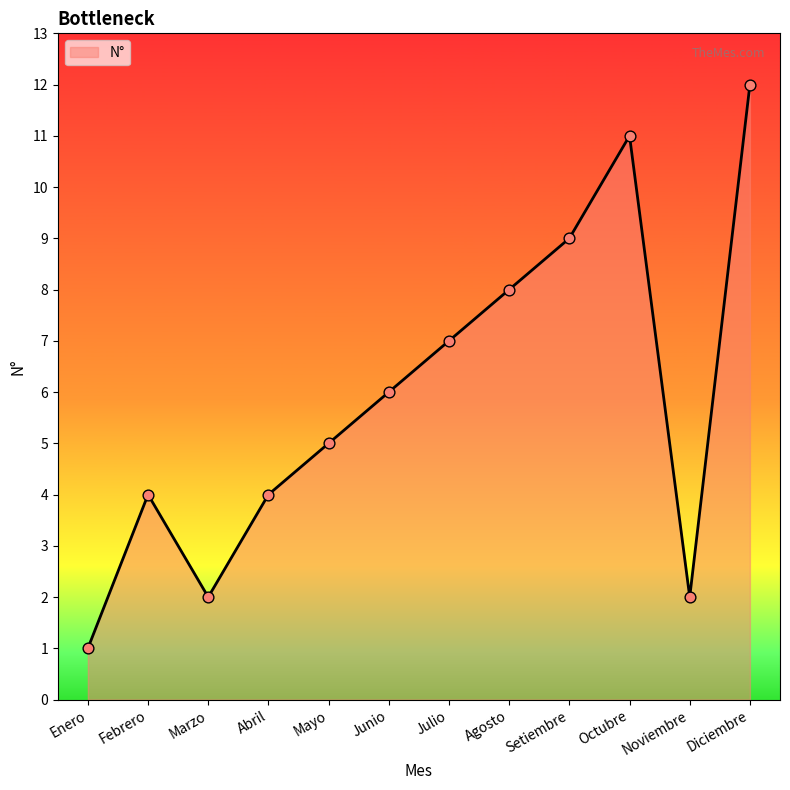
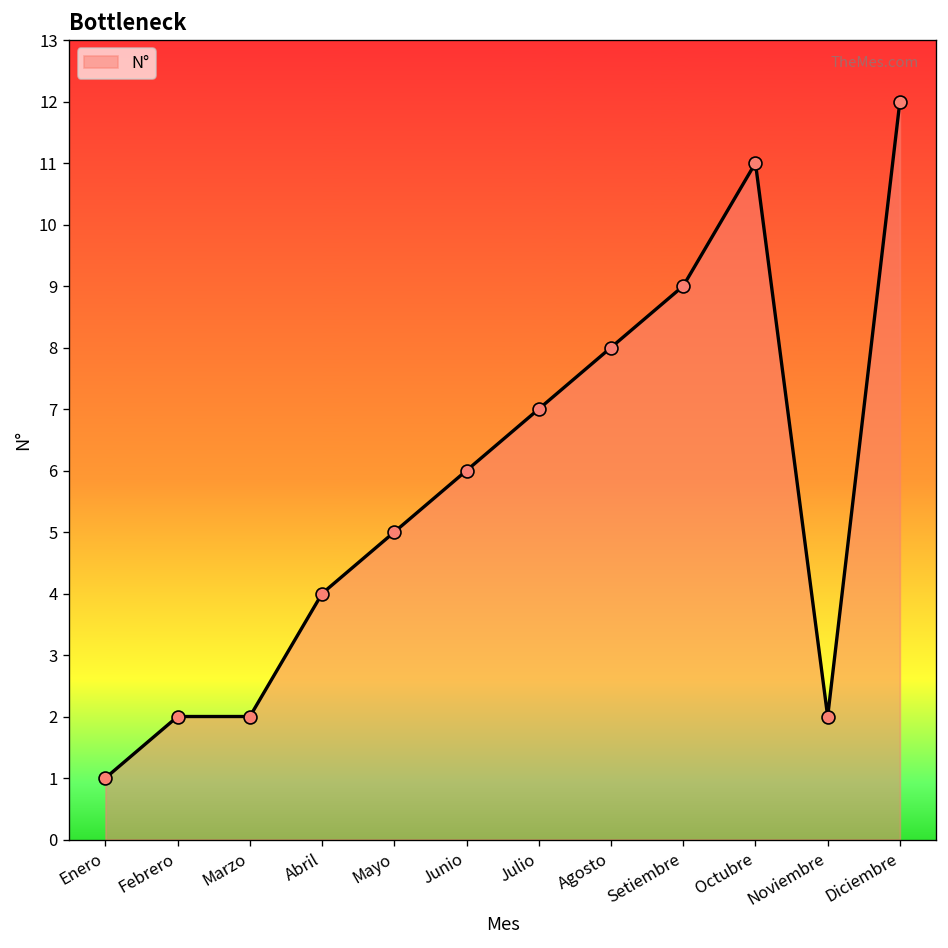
  {
    "Enero": 1,
-   "Febrero": 4,
+   "Febrero": 2,
    "Marzo": 2,
    "Abril": 4,
    "Mayo": 5,
    "Junio": 6,
    "Julio": 7,
    "Agosto": 8,
    "Setiembre": 9,
    "Octubre": 11,
    "Noviembre": 2,
    "Diciembre": 12
  }
